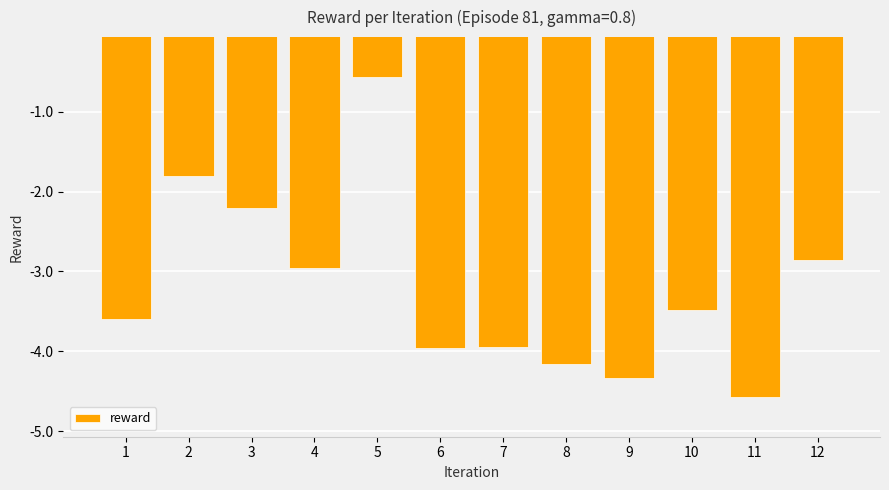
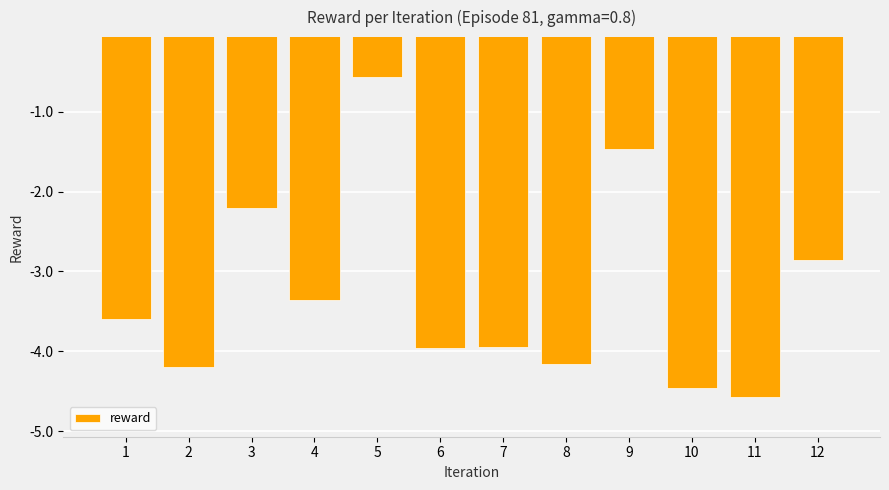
  {
    "1": -3.6,
-   "2": -1.8,
+   "2": -4.2,
    "3": -2.2,
-   "4": -3.0,
+   "4": -3.4,
    "5": -0.6,
    "6": -4.0,
    "7": -4.0,
    "8": -4.2,
-   "9": -4.3,
-   "10": -3.5,
+   "9": -1.5,
+   "10": -4.5,
    "11": -4.6,
    "12": -2.9
  }
